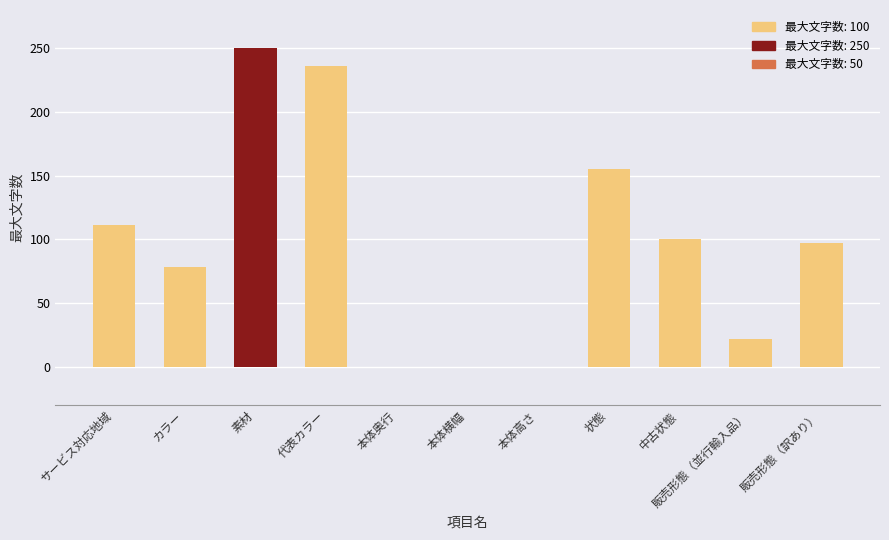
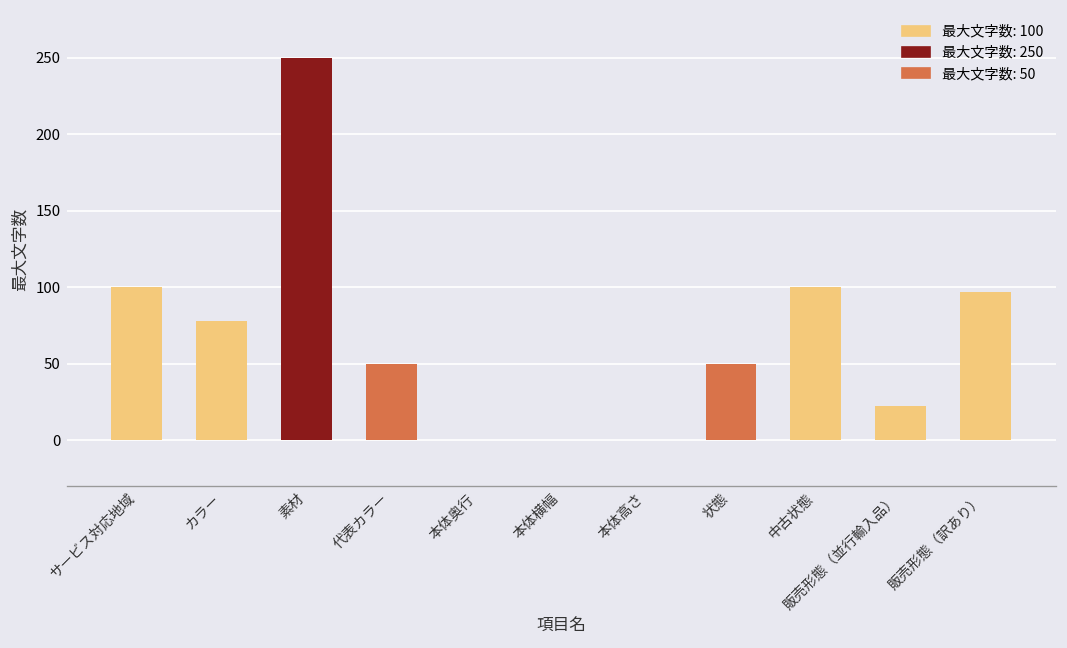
  {
-   "サービス対応地域": 111,
+   "サービス対応地域": 100,
    "カラー": 78,
    "素材": 250,
-   "代表カラー": 236,
+   "代表カラー": 50,
    "本体奥行": 0,
    "本体横幅": 0,
    "本体高さ": 0,
-   "状態": 155,
+   "状態": 50,
    "中古状態": 100,
    "販売形態（並行輸入品）": 22,
    "販売形態（訳あり）": 97
  }
